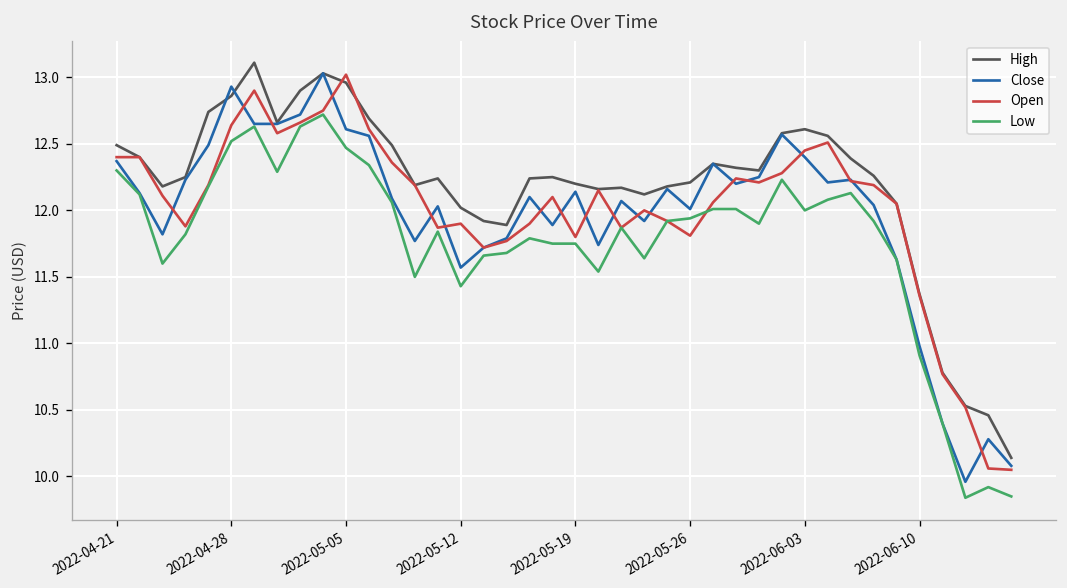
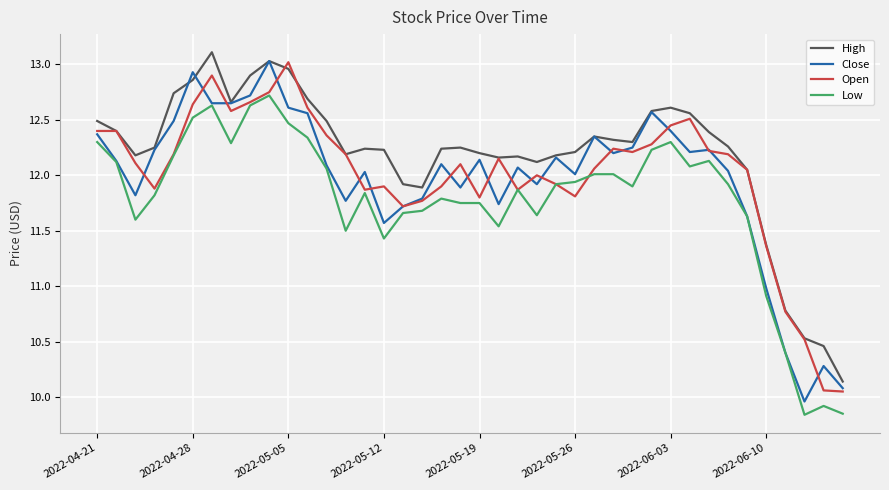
  {
    "High": {
      "2022-04-21": 12.49,
      "2022-04-28": 12.86,
      "2022-05-05": 12.96,
-     "2022-05-12": 12.02,
+     "2022-05-12": 12.23,
      "2022-05-19": 12.20,
      "2022-05-26": 12.21,
      "2022-06-03": 12.61
    },
    "Close": {
      "2022-04-21": 12.37,
      "2022-04-28": 12.93,
      "2022-05-05": 12.61,
      "2022-05-12": 11.57,
      "2022-05-19": 12.14,
      "2022-05-26": 12.01,
      "2022-06-03": 12.40,
      "2022-06-10": 10.98
    },
    "Open": {
      "2022-04-21": 12.40,
      "2022-04-28": 12.64,
      "2022-05-05": 13.02,
      "2022-05-12": 11.90,
      "2022-05-19": 11.80,
      "2022-05-26": 11.81,
      "2022-06-03": 12.45
    },
    "Low": {
      "2022-04-21": 12.3,
      "2022-04-28": 12.5,
      "2022-05-05": 12.47,
      "2022-05-12": 11.43,
      "2022-05-19": 11.75,
      "2022-05-26": 11.94,
-     "2022-06-03": 12.0,
+     "2022-06-03": 12.3,
      "2022-06-10": 10.9
    }
  }
